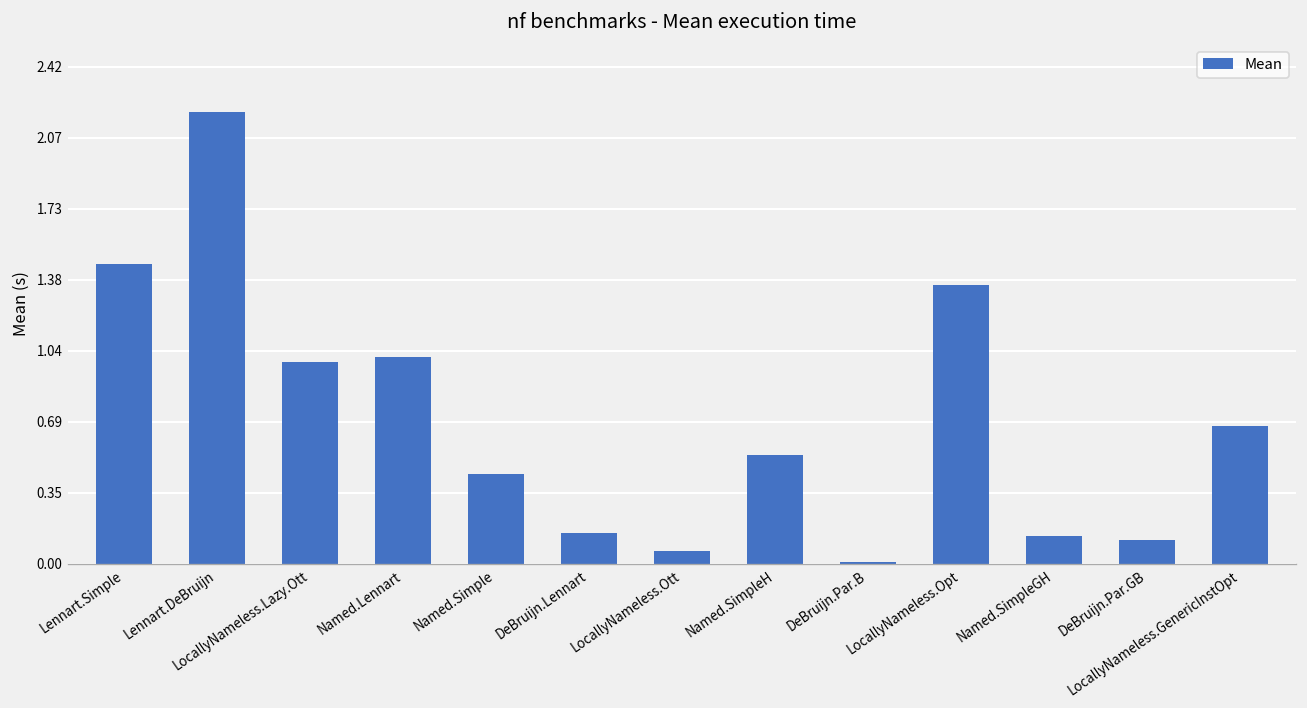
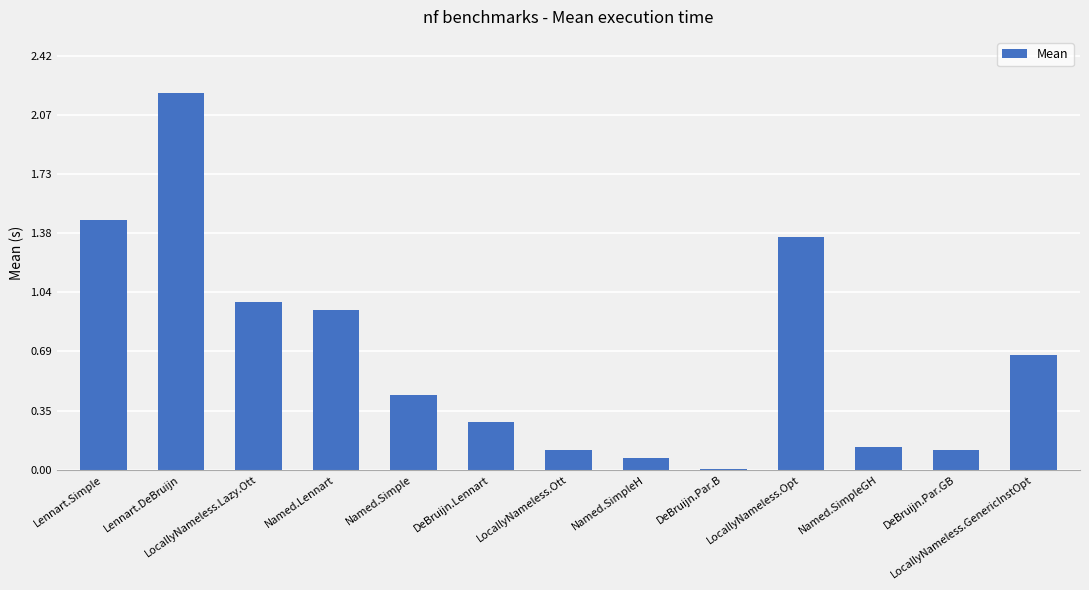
  {
    "Lennart.Simple": 1.46,
    "Lennart.DeBruijn": 2.20,
    "LocallyNameless.Lazy.Ott": 0.98,
-   "Named.Lennart": 1.01,
+   "Named.Lennart": 0.93,
    "Named.Simple": 0.44,
-   "DeBruijn.Lennart": 0.15,
-   "LocallyNameless.Ott": 0.06,
-   "Named.SimpleH": 0.53,
+   "DeBruijn.Lennart": 0.28,
+   "LocallyNameless.Ott": 0.11,
+   "Named.SimpleH": 0.07,
    "LocallyNameless.Opt": 1.36,
    "Named.SimpleGH": 0.13,
    "DeBruijn.Par.GB": 0.11,
    "LocallyNameless.GenericInstOpt": 0.67
  }
